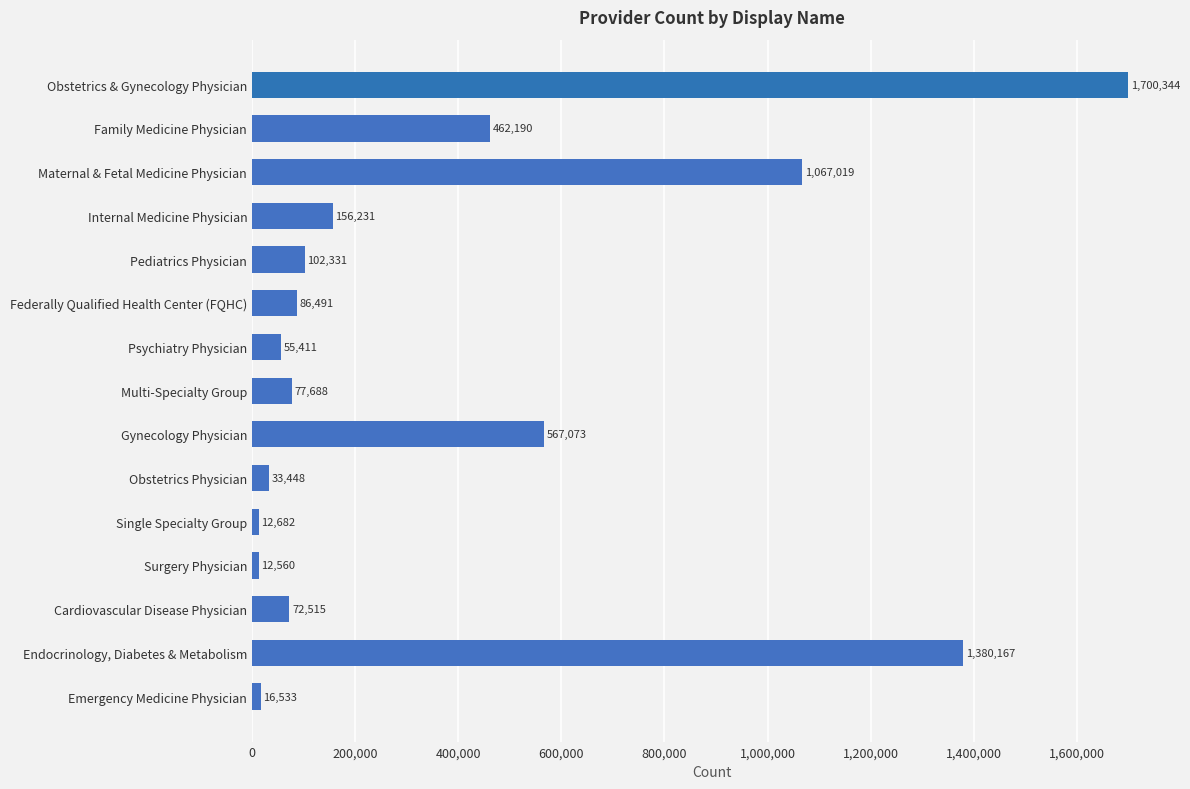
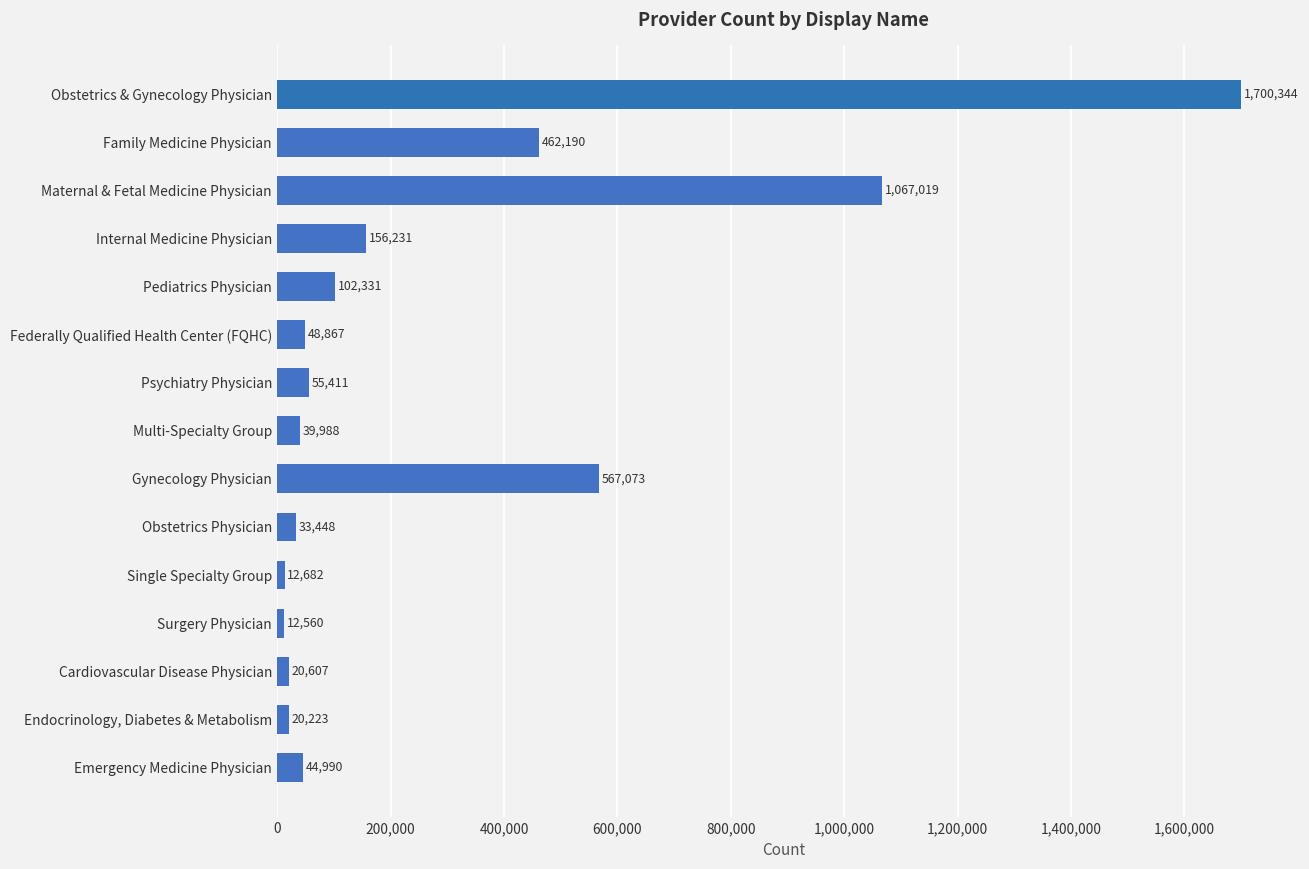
  {
    "Obstetrics & Gynecology Physician": "1,700,344",
    "Family Medicine Physician": "462,190",
    "Maternal & Fetal Medicine Physician": "1,067,019",
    "Internal Medicine Physician": "156,231",
    "Pediatrics Physician": "102,331",
-   "Federally Qualified Health Center (FQHC)": "86,491",
+   "Federally Qualified Health Center (FQHC)": "48,867",
    "Psychiatry Physician": "55,411",
-   "Multi-Specialty Group": "77,688",
+   "Multi-Specialty Group": "39,988",
    "Gynecology Physician": "567,073",
    "Obstetrics Physician": "33,448",
    "Single Specialty Group": "12,682",
    "Surgery Physician": "12,560",
-   "Cardiovascular Disease Physician": "72,515",
-   "Endocrinology, Diabetes & Metabolism": "1,380,167",
-   "Emergency Medicine Physician": "16,533"
+   "Cardiovascular Disease Physician": "20,607",
+   "Endocrinology, Diabetes & Metabolism": "20,223",
+   "Emergency Medicine Physician": "44,990"
  }
